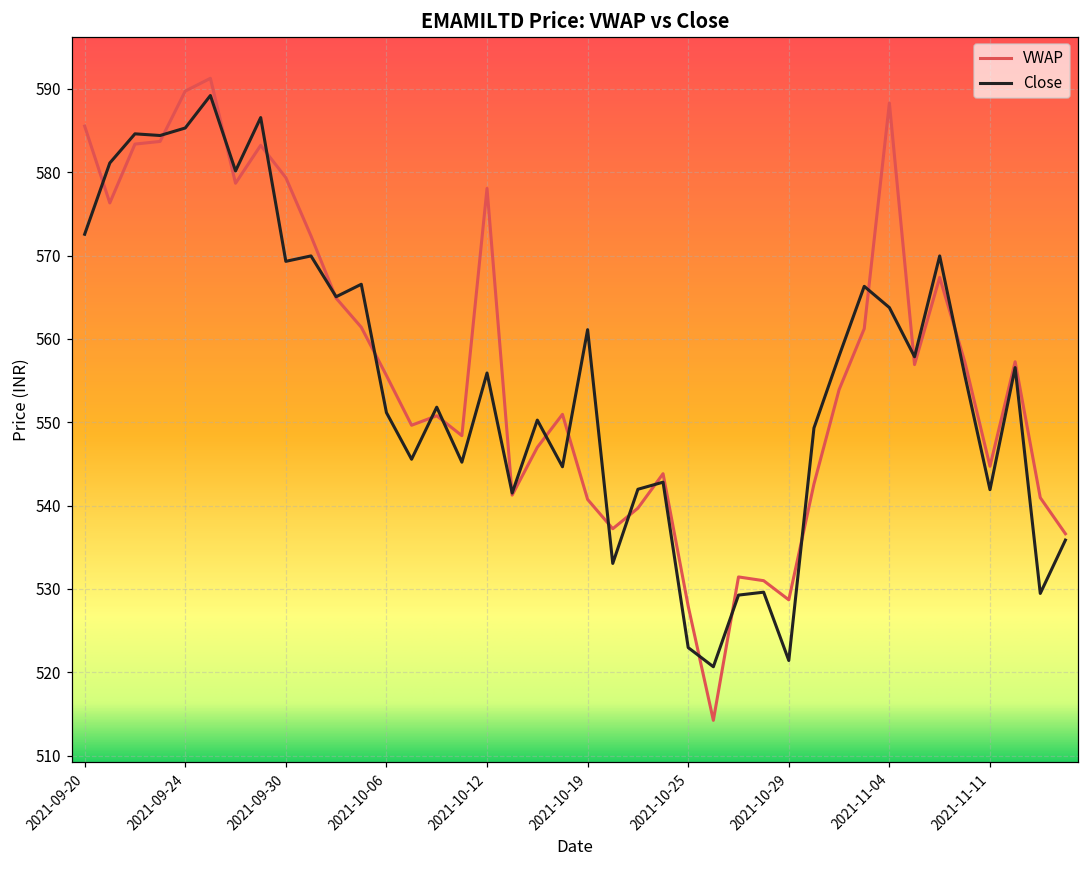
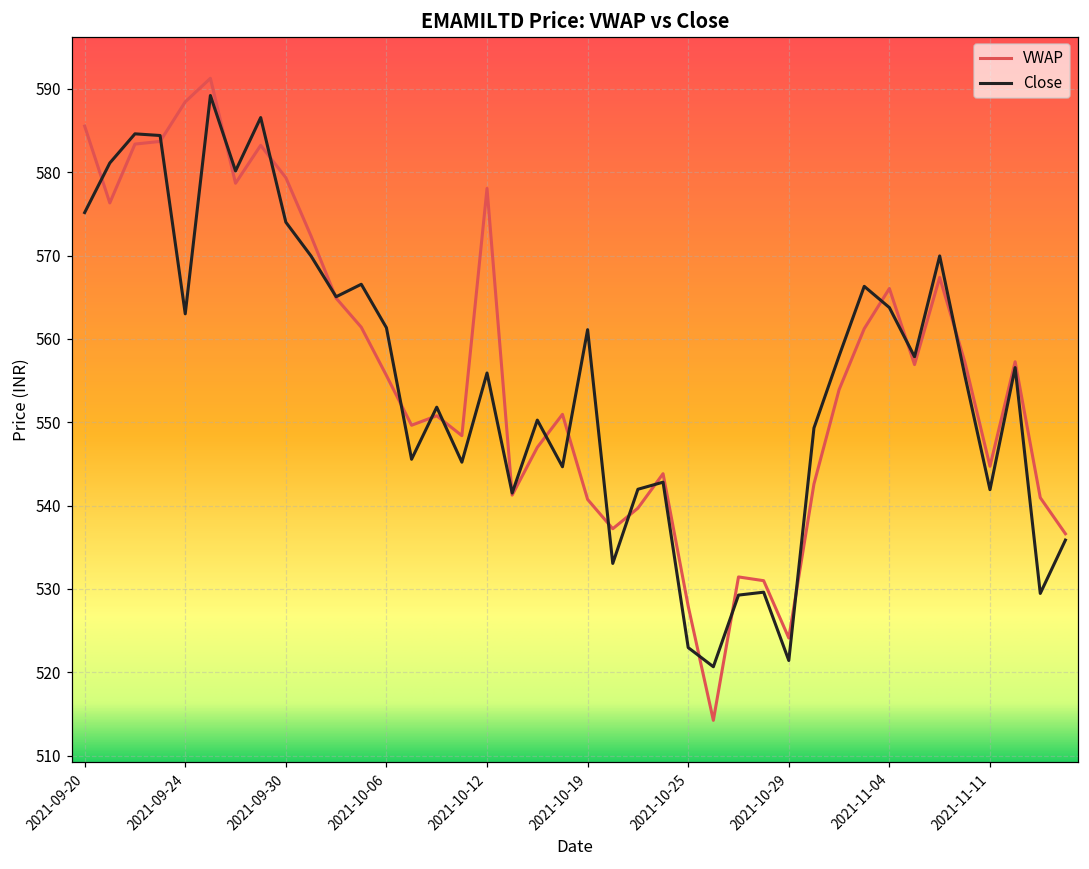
  {
    "VWAP": {
      "2021-09-20": 586,
-     "2021-09-24": 590,
+     "2021-09-24": 588,
      "2021-09-30": 579,
      "2021-10-06": 556,
      "2021-10-12": 578,
      "2021-10-19": 541,
      "2021-10-25": 528,
-     "2021-10-29": 529,
-     "2021-11-04": 588,
+     "2021-10-29": 524,
+     "2021-11-04": 566,
      "2021-11-11": 545
    },
    "Close": {
-     "2021-09-20": 573,
-     "2021-09-24": 585,
-     "2021-09-30": 569,
-     "2021-10-06": 551,
+     "2021-09-20": 575,
+     "2021-09-24": 563,
+     "2021-09-30": 574,
+     "2021-10-06": 561,
      "2021-10-12": 556,
      "2021-10-19": 561,
      "2021-10-25": 523,
      "2021-10-29": 521,
      "2021-11-04": 564,
      "2021-11-11": 542
    }
  }
